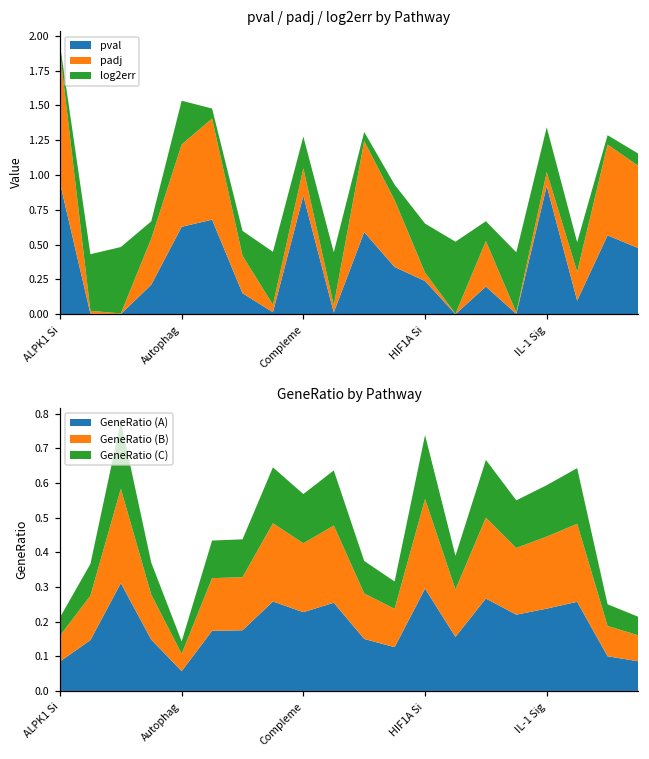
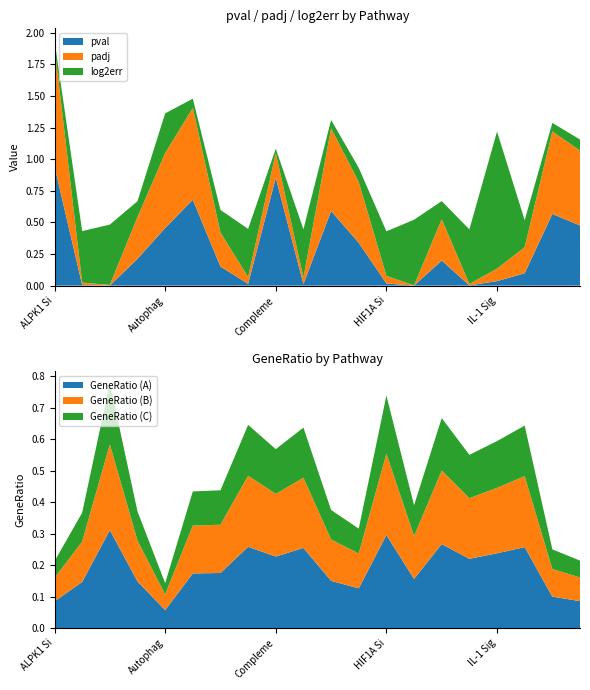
  {
    "pval / padj / log2err by Pathway": {
      "pval": {
-       "Autophag": 0.63,
-       "HIF1A Si": 0.24,
-       "IL-1 Sig": 0.92
+       "Autophag": 0.46,
+       "HIF1A Si": 0.02,
+       "IL-1 Sig": 0.04
      },
      "log2err": {
        "ALPK1 Si": 0.05,
        "Autophag": 0.31,
-       "Compleme": 0.23,
+       "Compleme": 0.03,
        "HIF1A Si": 0.35,
-       "IL-1 Sig": 0.32
+       "IL-1 Sig": 1.08
      }
    }
  }
